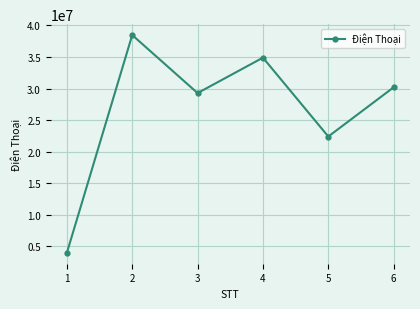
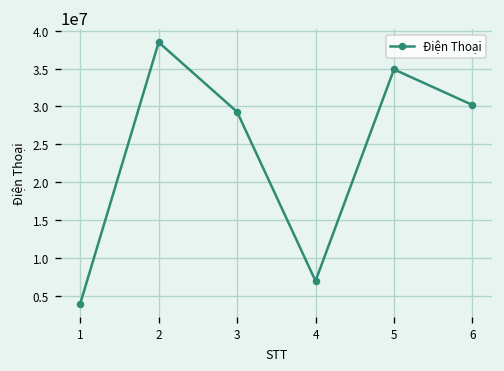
  {
    "1": 4000000,
    "2": 38000000,
    "3": 29000000,
-   "4": 35000000,
-   "5": 22000000,
+   "4": 7000000,
+   "5": 35000000,
    "6": 30000000
  }
